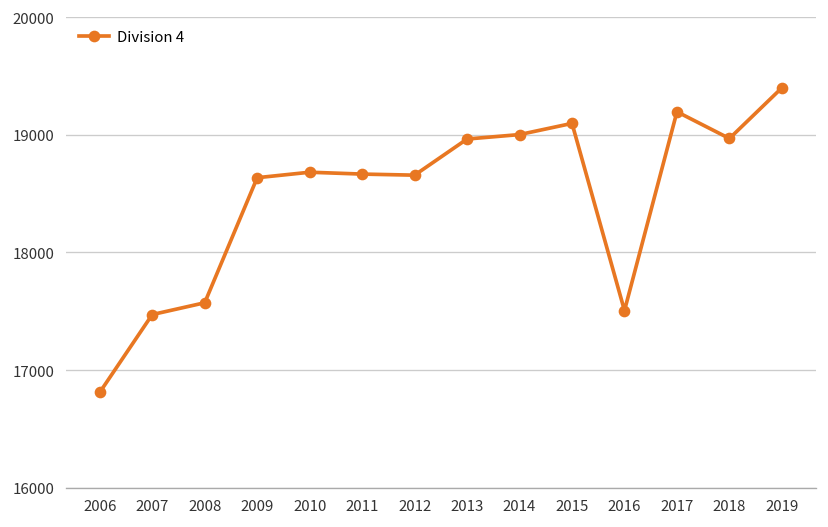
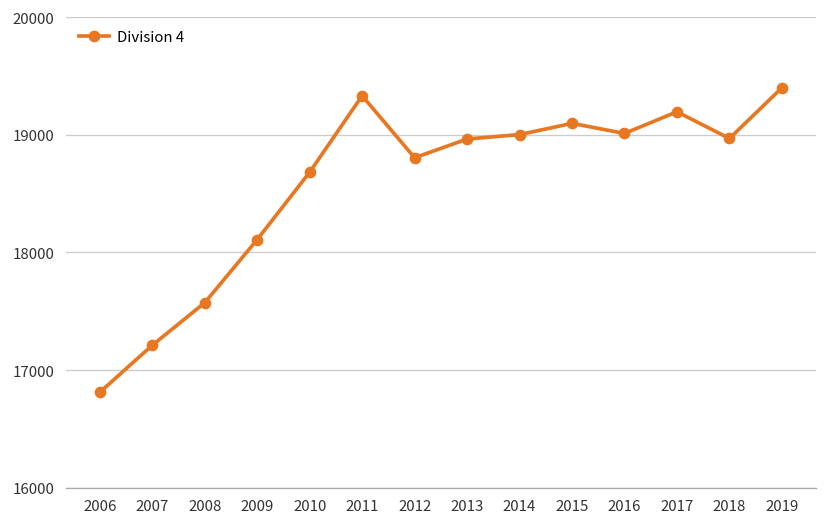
  {
    "2006": 16800,
-   "2007": 17500,
+   "2007": 17200,
    "2008": 17600,
-   "2009": 18600,
+   "2009": 18100,
    "2010": 18700,
-   "2011": 18700,
-   "2012": 18700,
+   "2011": 19300,
+   "2012": 18800,
    "2013": 19000,
    "2014": 19000,
    "2015": 19100,
-   "2016": 17500,
+   "2016": 19000,
    "2017": 19200,
    "2018": 19000,
    "2019": 19400
  }
